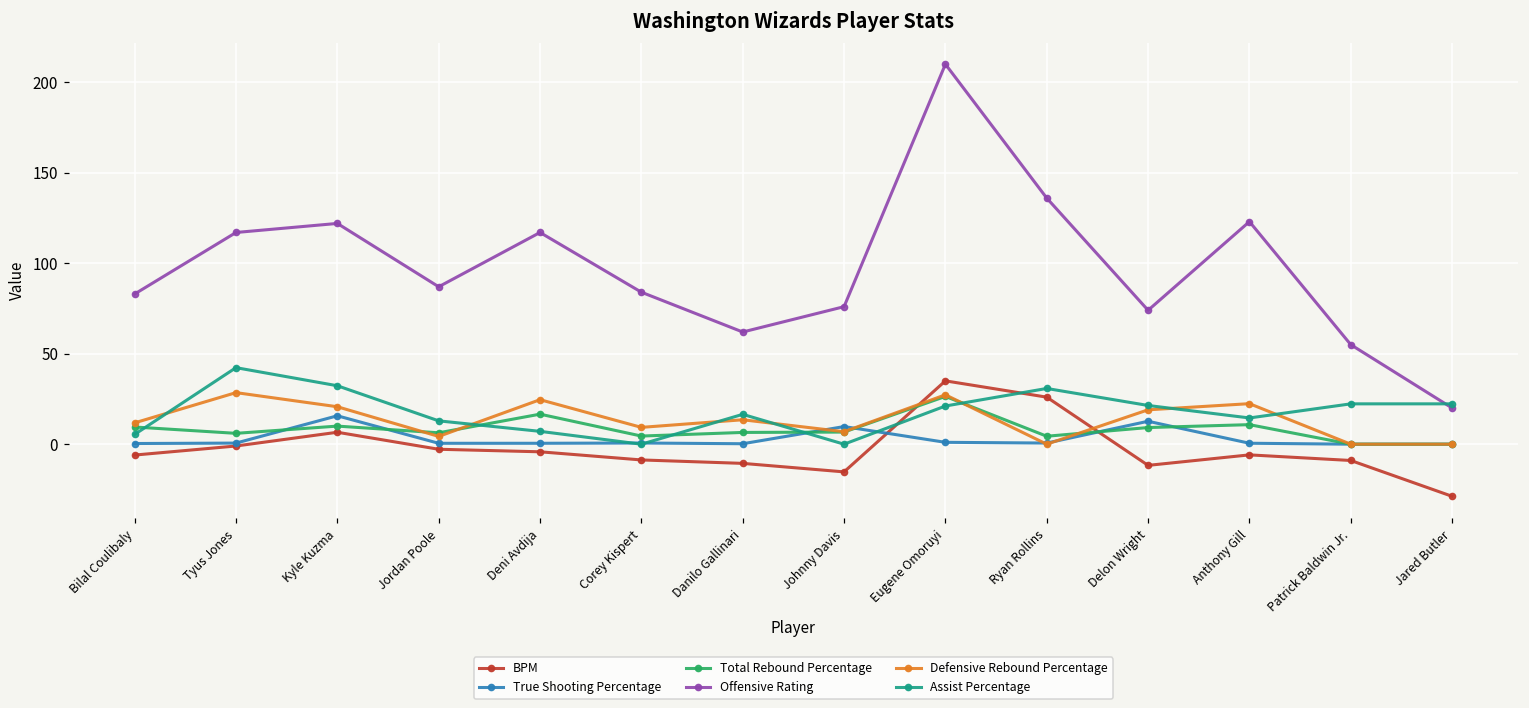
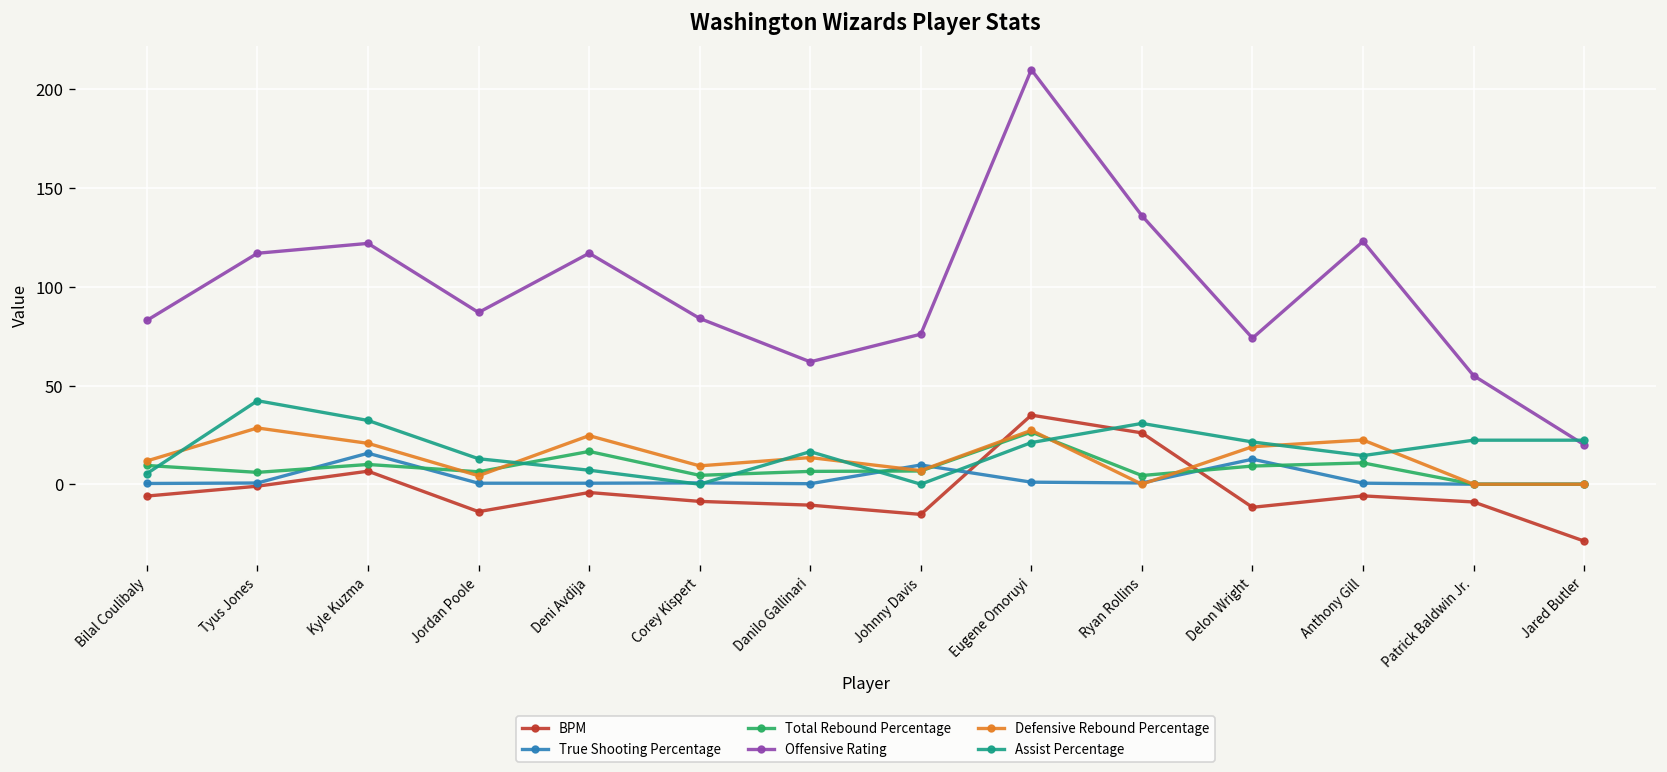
  {
    "BPM": {
      "Bilal Coulibaly": -6,
      "Tyus Jones": -1,
      "Kyle Kuzma": 7,
-     "Jordan Poole": -3,
+     "Jordan Poole": -14,
      "Deni Avdija": -4,
      "Corey Kispert": -9,
      "Danilo Gallinari": -11,
      "Johnny Davis": -15,
      "Eugene Omoruyi": 35,
      "Ryan Rollins": 26,
      "Delon Wright": -12,
      "Anthony Gill": -6,
      "Patrick Baldwin Jr.": -9,
      "Jared Butler": -29
    },
    "True Shooting Percentage": {
      "Bilal Coulibaly": 0,
      "Tyus Jones": 1,
      "Kyle Kuzma": 16,
      "Jordan Poole": 1,
      "Deni Avdija": 1,
      "Danilo Gallinari": 0,
      "Johnny Davis": 10,
      "Eugene Omoruyi": 1,
      "Delon Wright": 13,
      "Anthony Gill": 1
    },
    "Offensive Rating": {
      "Bilal Coulibaly": 83,
      "Tyus Jones": 117,
      "Kyle Kuzma": 122,
      "Jordan Poole": 87,
      "Deni Avdija": 117,
      "Corey Kispert": 84,
      "Danilo Gallinari": 62,
      "Johnny Davis": 76,
      "Eugene Omoruyi": 210,
      "Ryan Rollins": 136,
      "Delon Wright": 74,
      "Anthony Gill": 123,
      "Patrick Baldwin Jr.": 55,
      "Jared Butler": 20
    },
    "Defensive Rebound Percentage": {
      "Bilal Coulibaly": 12,
      "Tyus Jones": 29,
      "Kyle Kuzma": 21,
      "Jordan Poole": 4,
      "Deni Avdija": 25,
      "Corey Kispert": 9,
      "Danilo Gallinari": 14,
      "Delon Wright": 19,
      "Anthony Gill": 22
    }
  }
